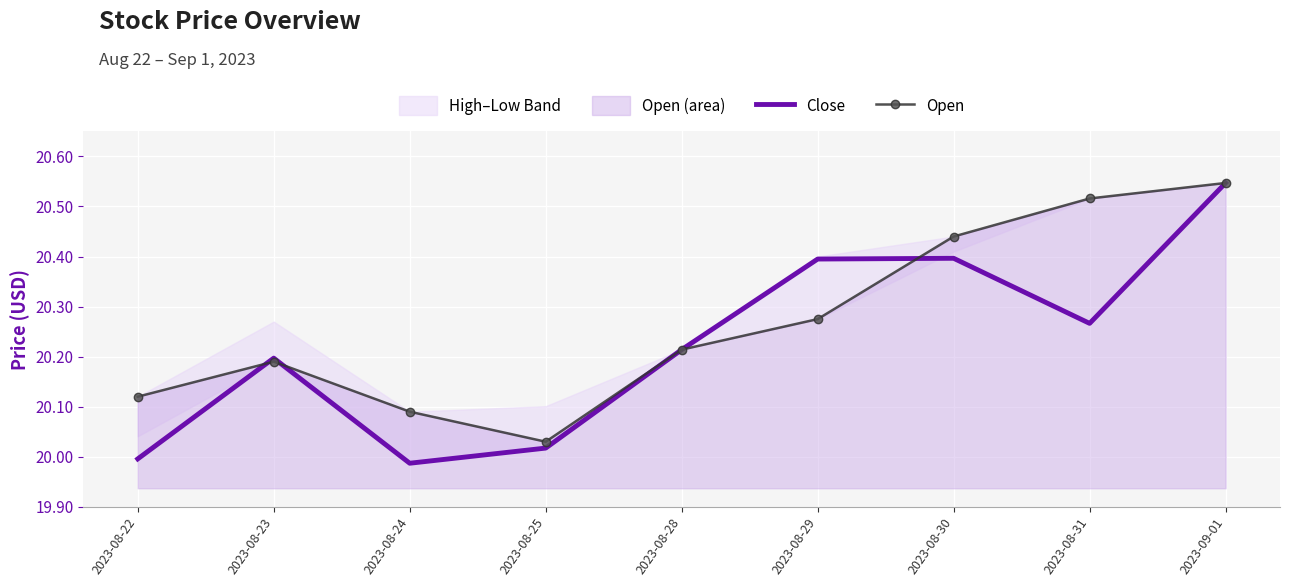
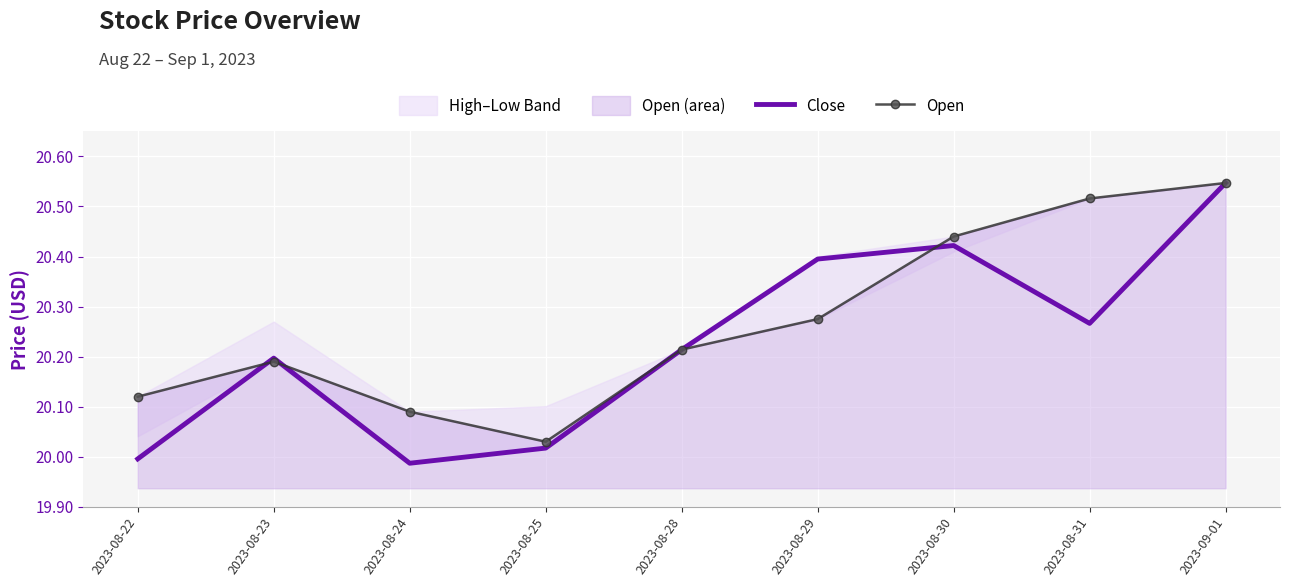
  {
    "Close": {
      "2023-08-22": 20.00,
      "2023-08-23": 20.20,
      "2023-08-24": 19.99,
      "2023-08-25": 20.02,
-     "2023-08-30": 20.40,
+     "2023-08-30": 20.42,
      "2023-08-31": 20.27
    }
  }
